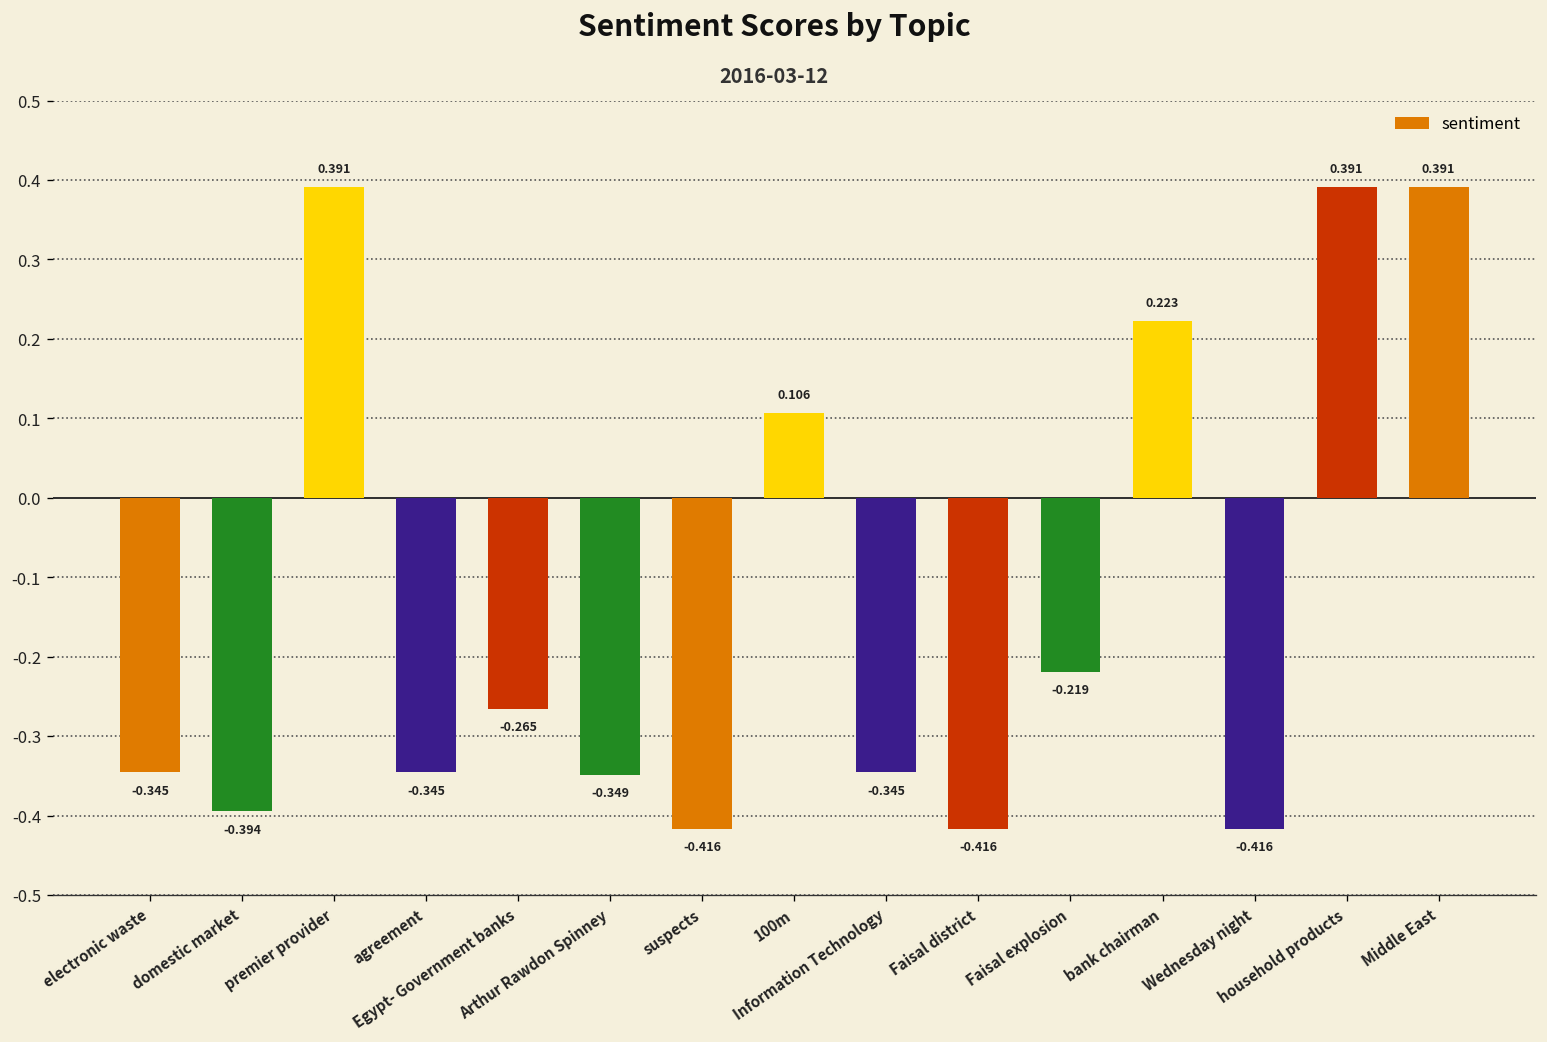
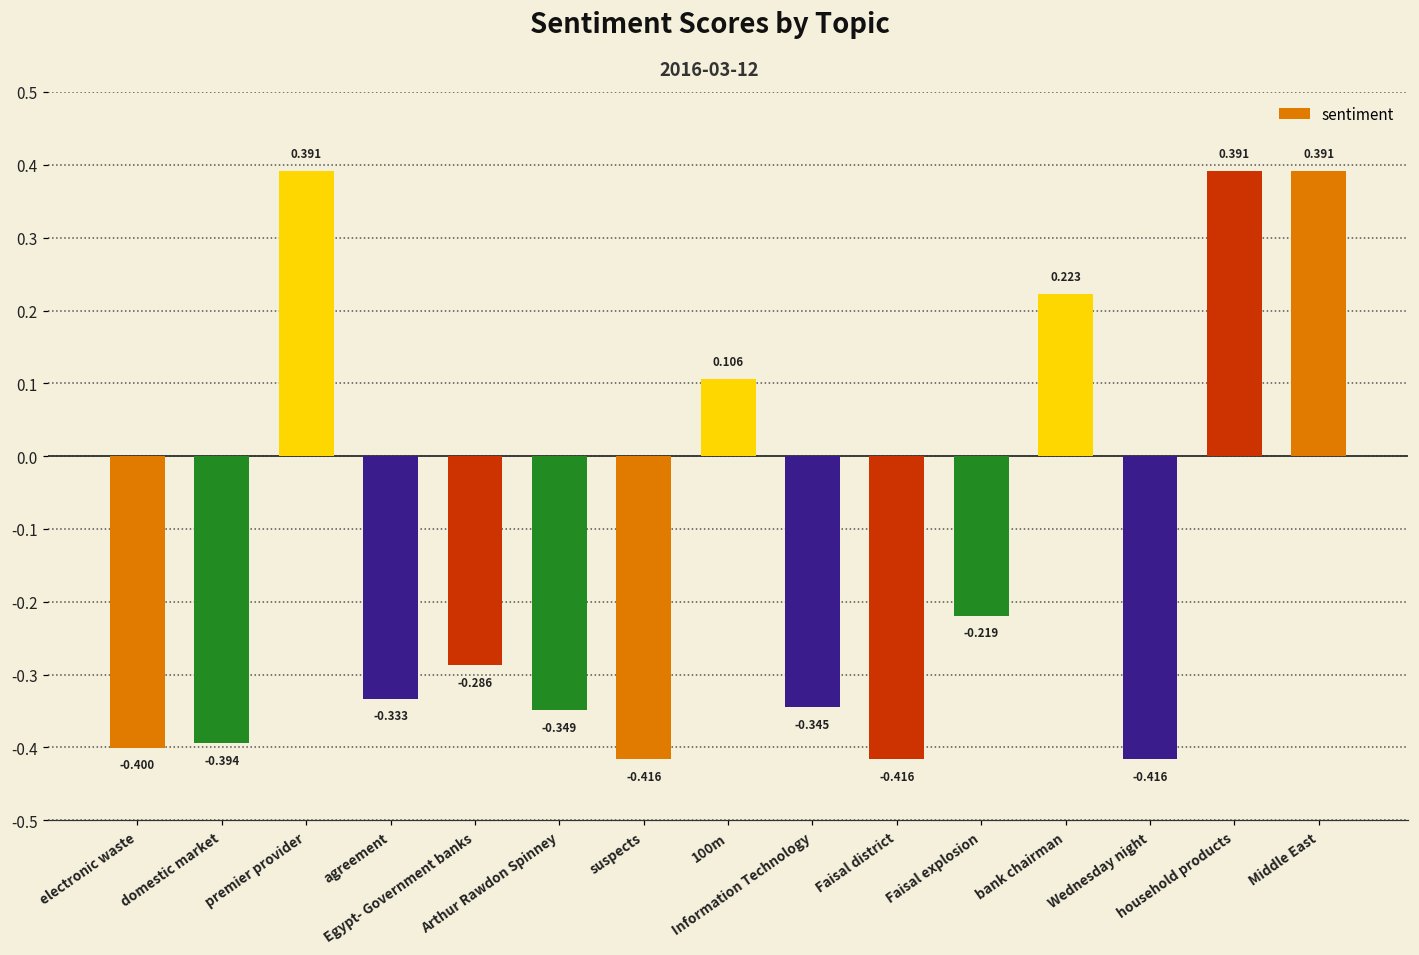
  {
-   "electronic waste": -0.345,
+   "electronic waste": -0.400,
    "domestic market": -0.394,
    "premier provider": 0.391,
-   "agreement": -0.345,
-   "Egypt- Government banks": -0.265,
+   "agreement": -0.333,
+   "Egypt- Government banks": -0.286,
    "Arthur Rawdon Spinney": -0.349,
    "suspects": -0.416,
    "100m": 0.106,
    "Information Technology": -0.345,
    "Faisal district": -0.416,
    "Faisal explosion": -0.219,
    "bank chairman": 0.223,
    "Wednesday night": -0.416,
    "household products": 0.391,
    "Middle East": 0.391
  }
